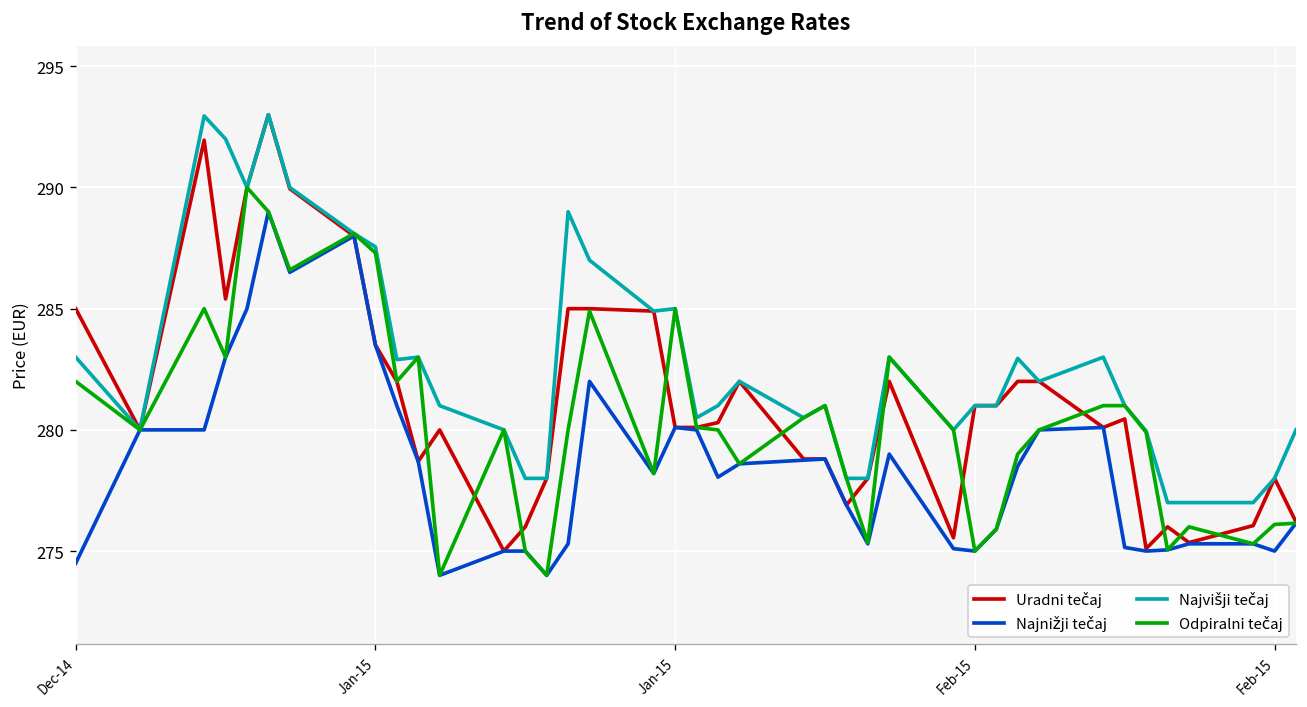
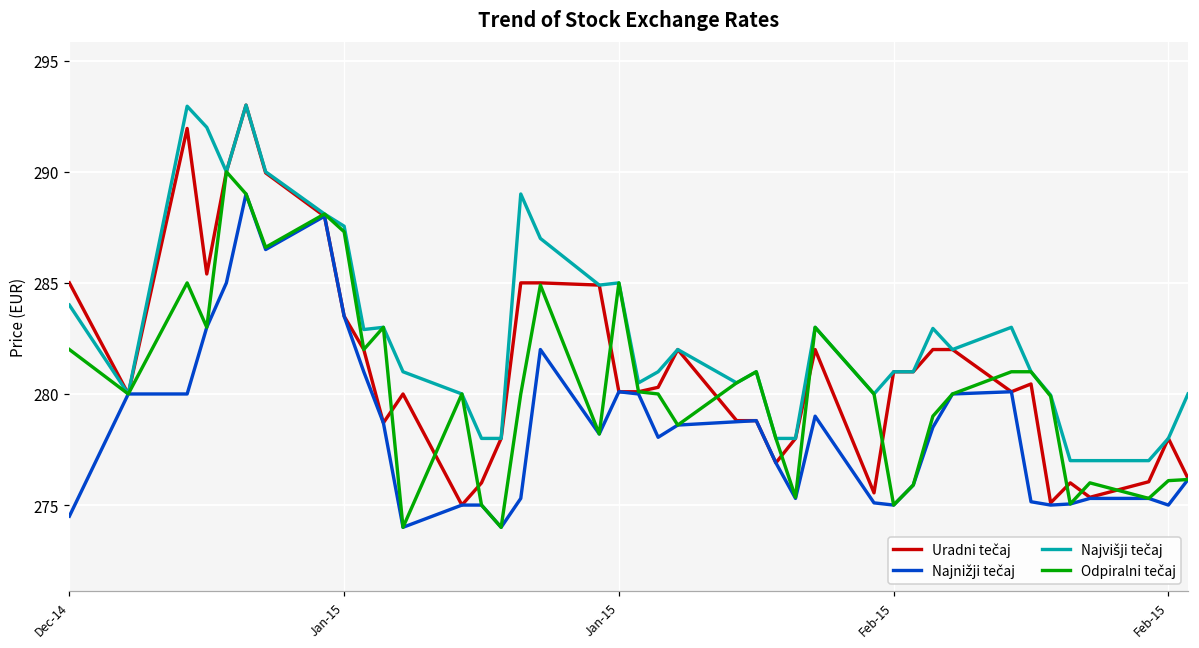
  {
    "Uradni tečaj": {
      "Dec-14": 285
    },
    "Najnižji tečaj": {
      "Dec-14": 274.5
    },
    "Najvišji tečaj": {
-     "Dec-14": 283
+     "Dec-14": 284
    },
    "Odpiralni tečaj": {
      "Dec-14": 282
    }
  }
